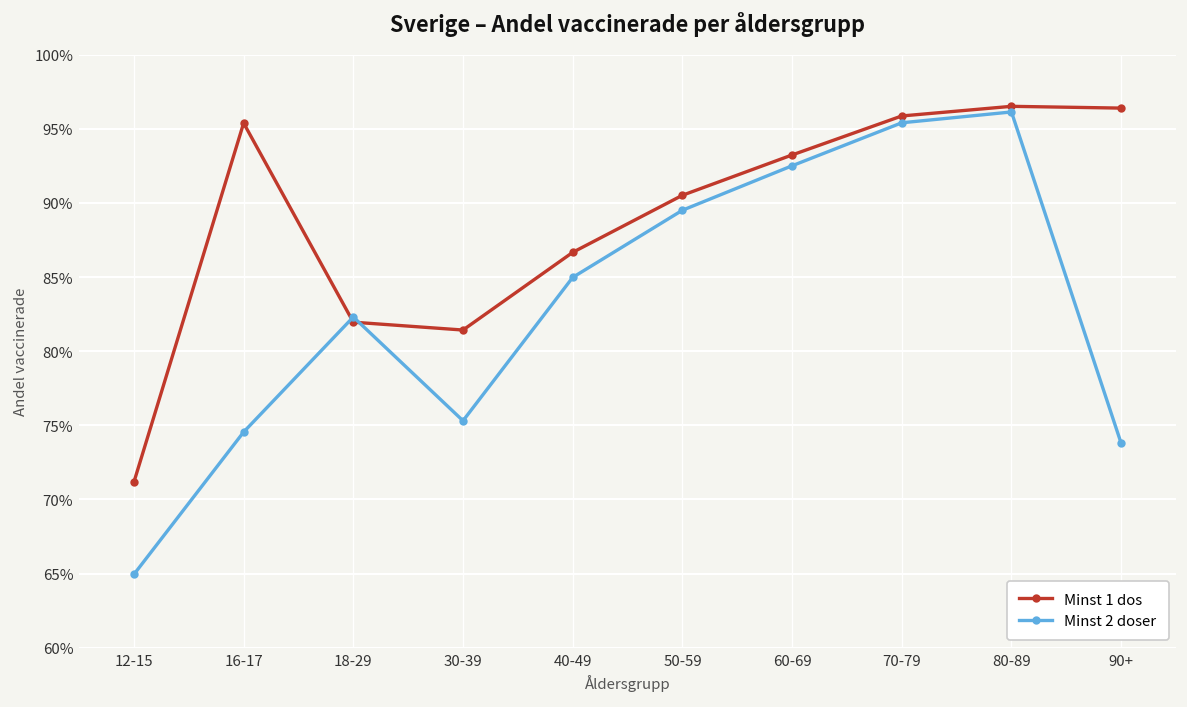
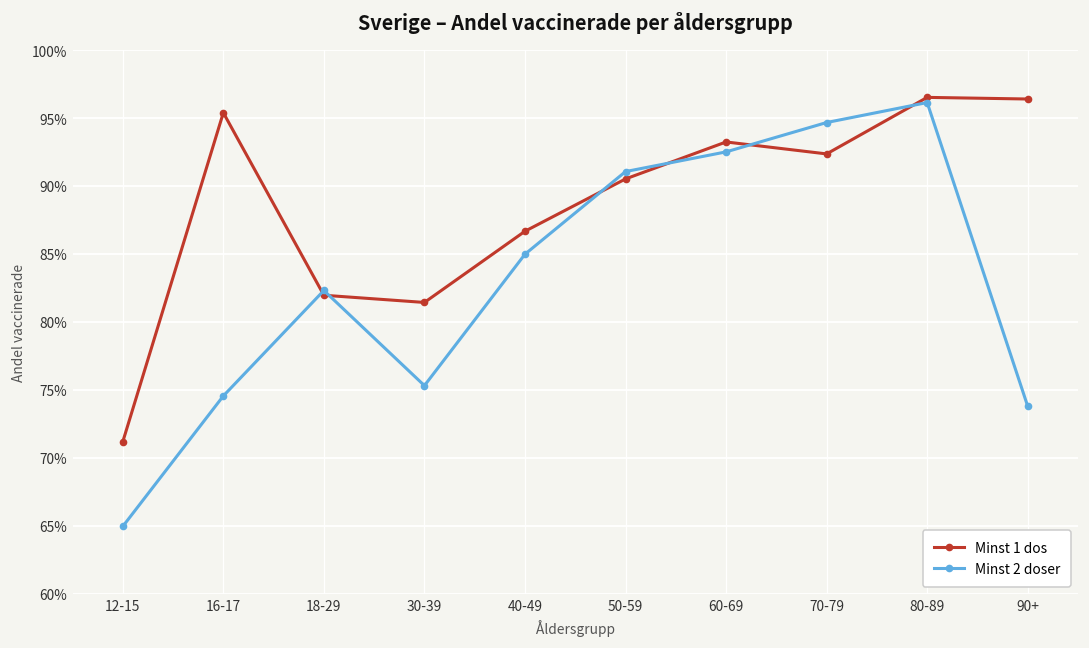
  {
    "Minst 1 dos": {
      "12-15": "71.2%",
      "16-17": "95.4%",
      "18-29": "82.0%",
      "30-39": "81.4%",
      "40-49": "86.7%",
      "50-59": "90.5%",
      "60-69": "93.2%",
-     "70-79": "95.9%",
+     "70-79": "92.4%",
      "80-89": "96.5%",
      "90+": "96.4%"
    },
    "Minst 2 doser": {
      "12-15": "65.0%",
      "16-17": "74.6%",
      "18-29": "82.3%",
      "30-39": "75.3%",
      "40-49": "85.0%",
-     "50-59": "89.5%",
+     "50-59": "91.1%",
      "60-69": "92.5%",
-     "70-79": "95.4%",
+     "70-79": "94.7%",
      "80-89": "96.1%",
      "90+": "73.8%"
    }
  }
